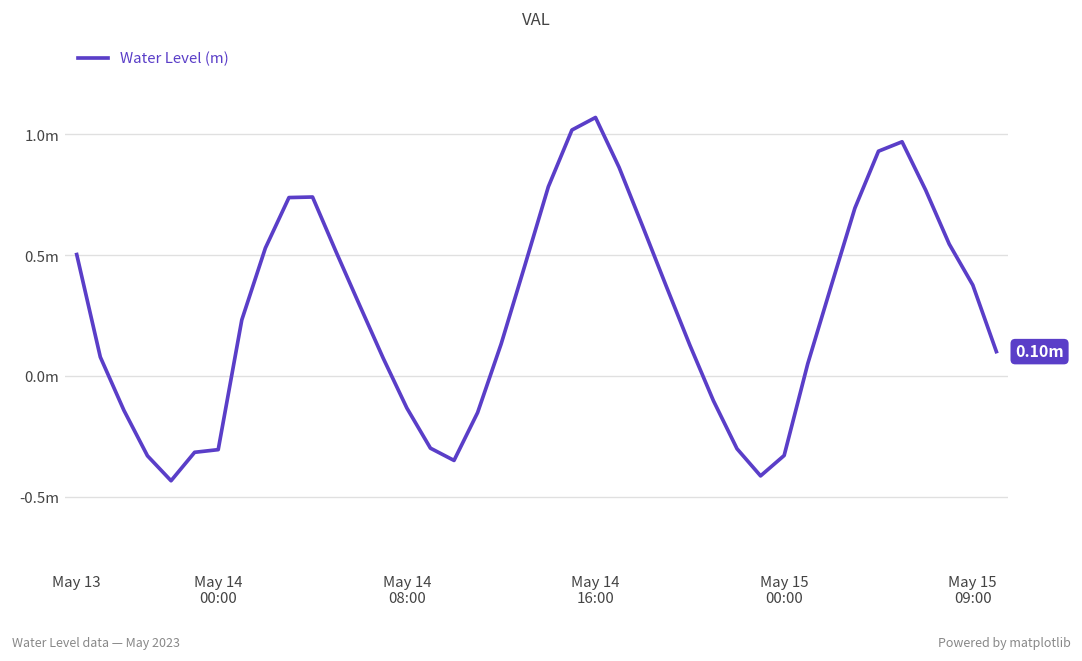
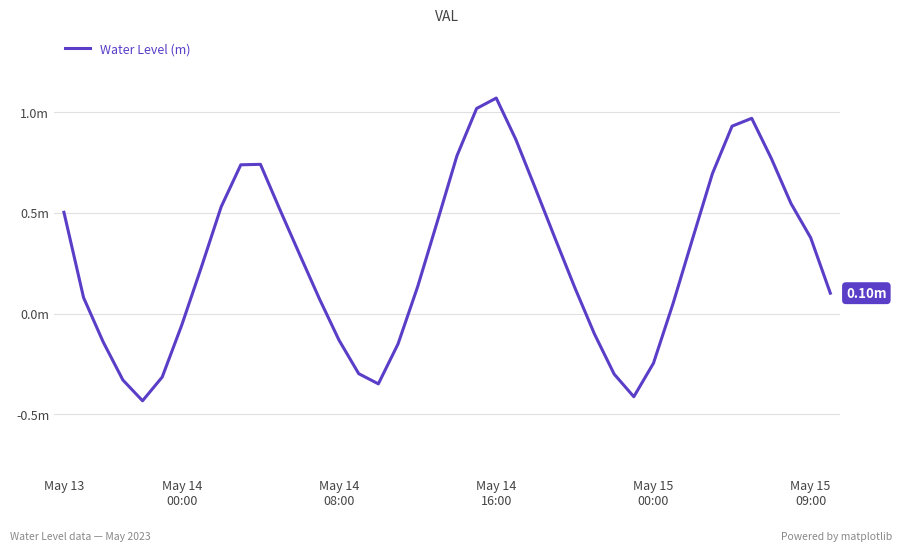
  {
    "May 13": "0.50m",
-   "May 14 00:00": "-0.30m",
+   "May 14 00:00": "-0.06m",
    "May 14 08:00": "-0.13m",
    "May 14 16:00": "1.07m",
-   "May 15 00:00": "-0.33m",
+   "May 15 00:00": "-0.25m",
    "May 15 09:00": "0.38m"
  }
